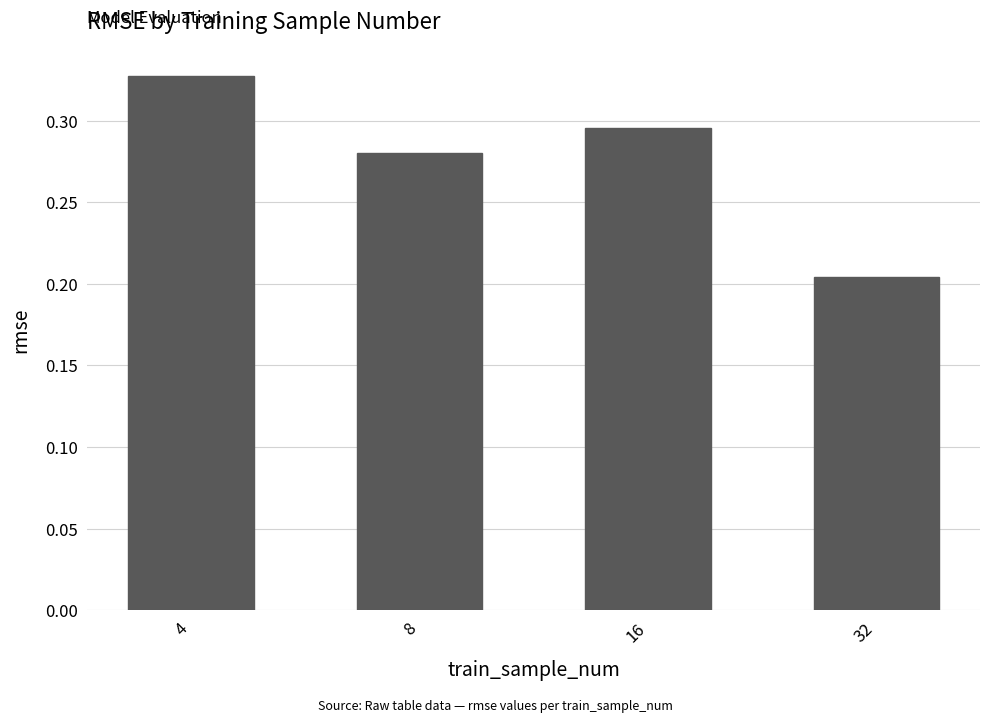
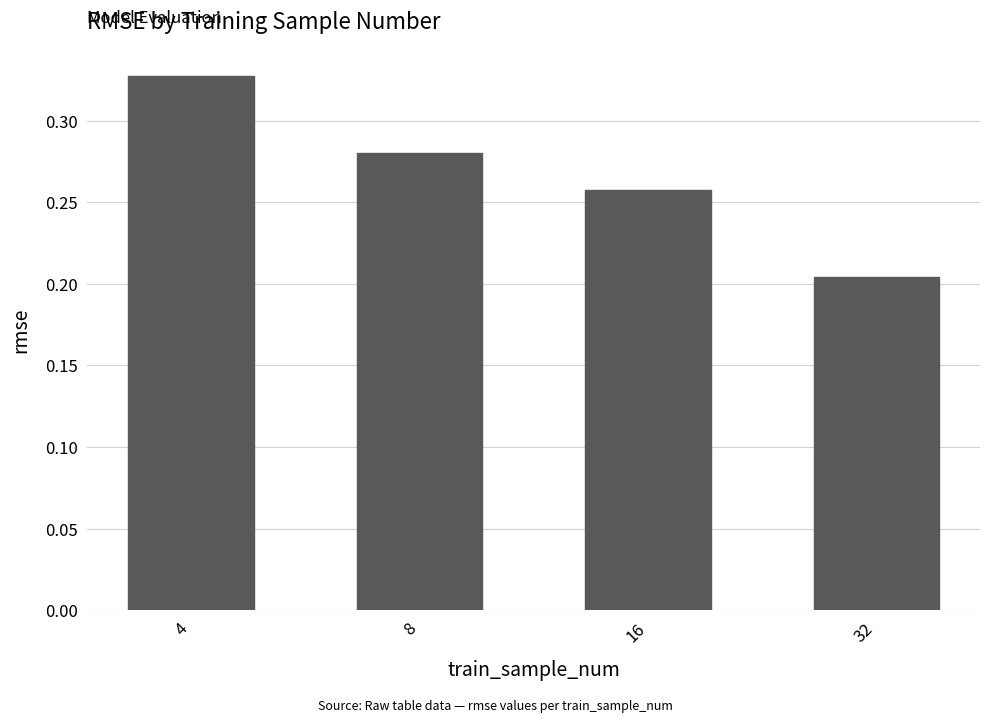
  {
    "4": 0.328,
    "8": 0.280,
-   "16": 0.295,
+   "16": 0.258,
    "32": 0.204
  }
